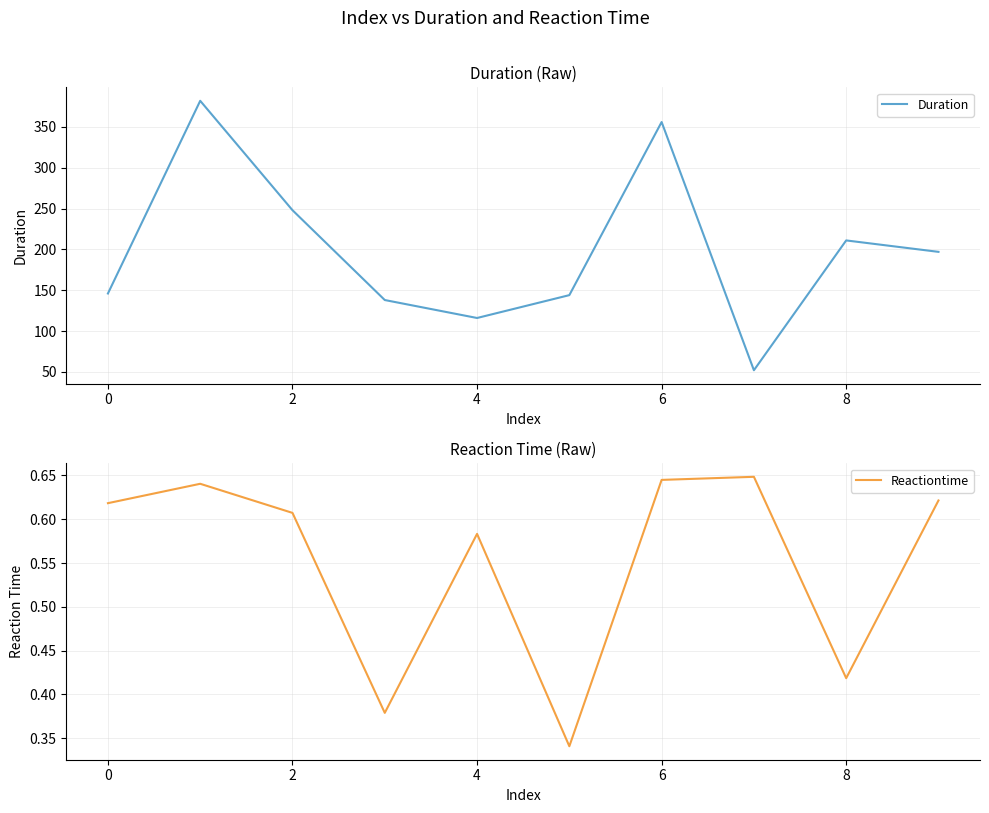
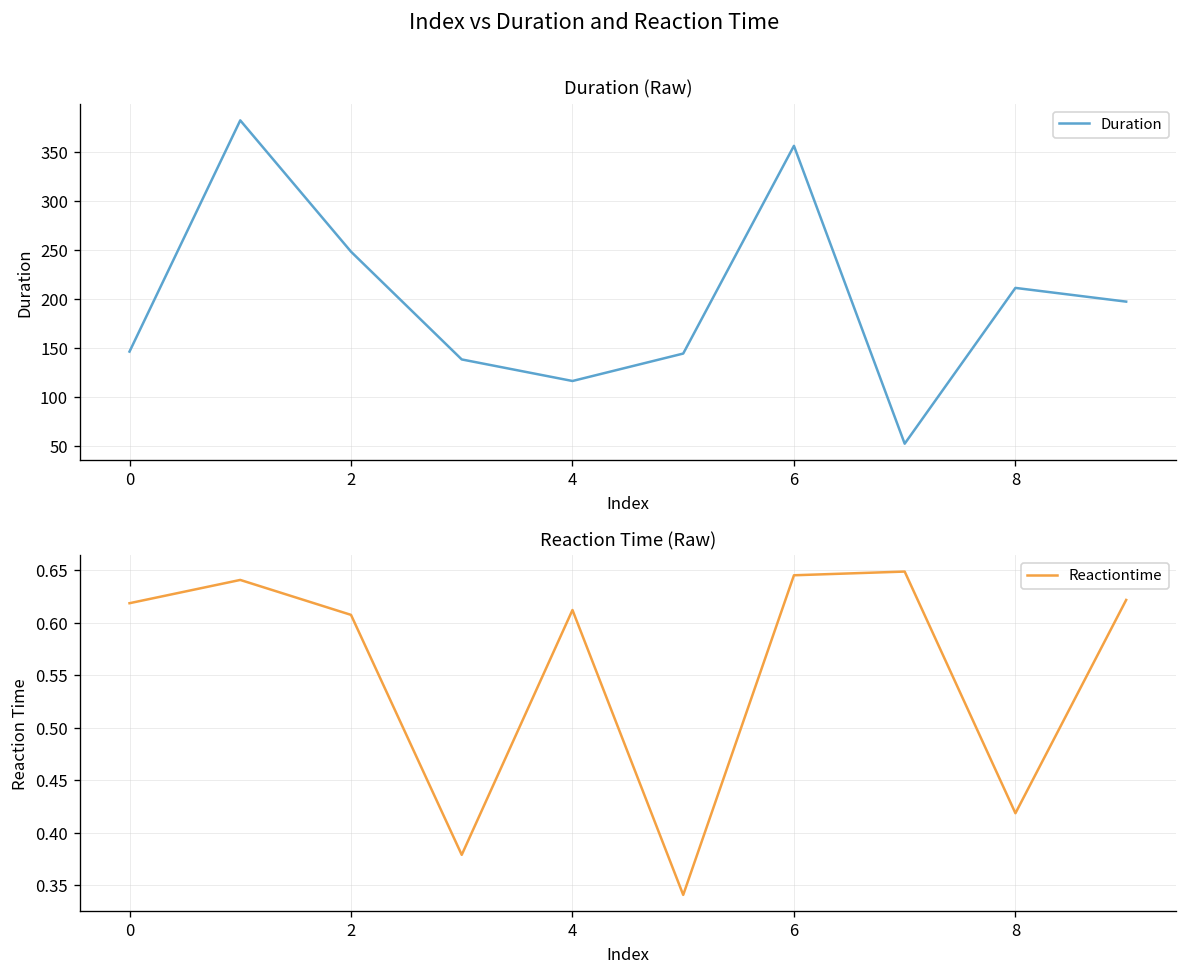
  {
    "Duration (Raw)": {
      "0": 150,
      "2": 250,
      "4": 120,
      "6": 360,
      "8": 210
    },
    "Reaction Time (Raw)": {
      "0": 0.62,
      "2": 0.61,
-     "4": 0.58,
+     "4": 0.61,
      "6": 0.64,
      "8": 0.42
    }
  }
